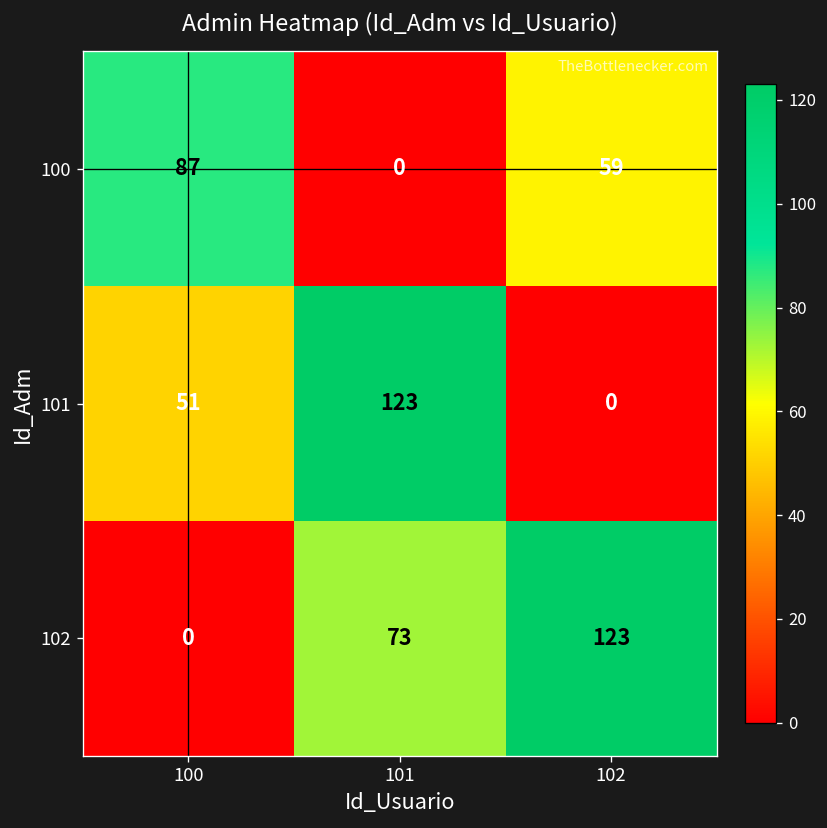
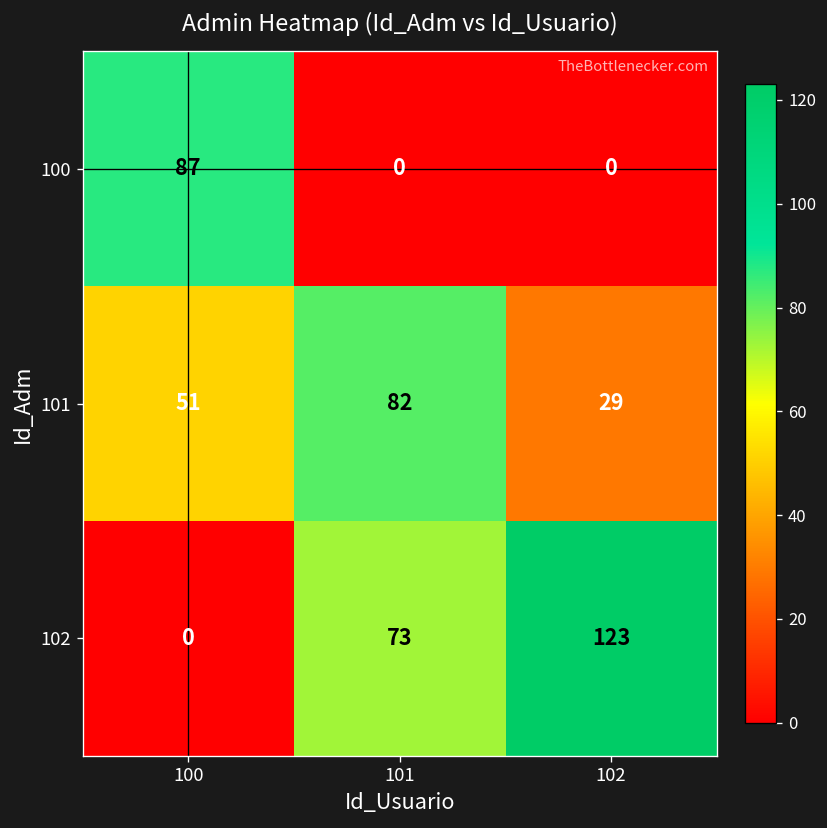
  {
    "100": {
      "100": 87,
      "101": 0,
-     "102": 59
+     "102": 0
    },
    "101": {
      "100": 51,
-     "101": 123,
-     "102": 0
+     "101": 82,
+     "102": 29
    },
    "102": {
      "100": 0,
      "101": 73,
      "102": 123
    }
  }
